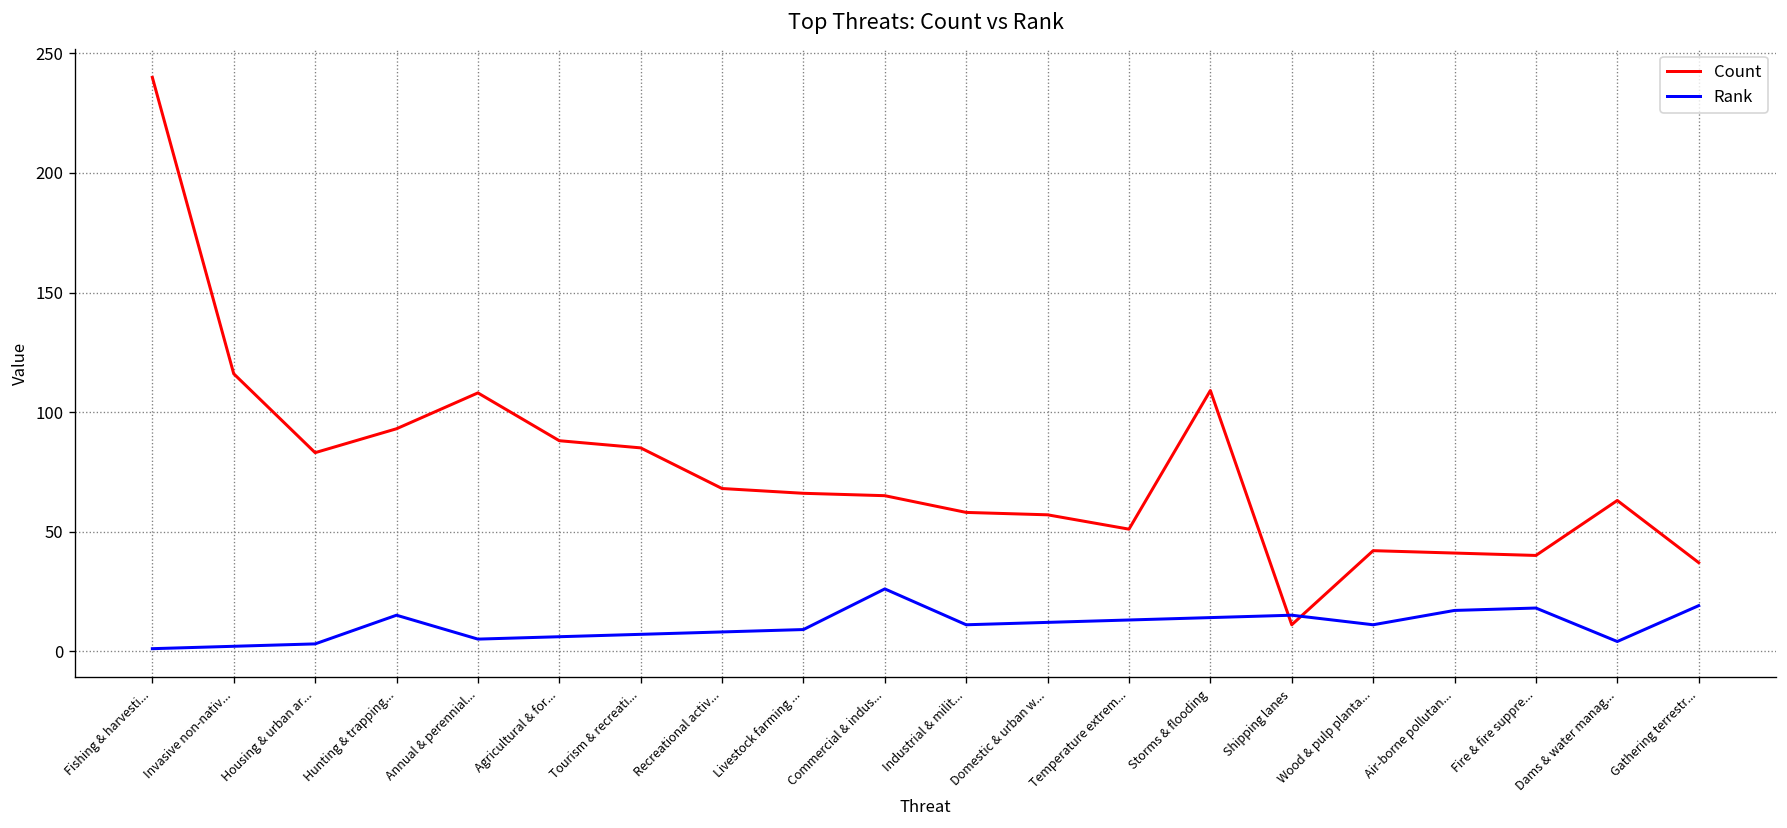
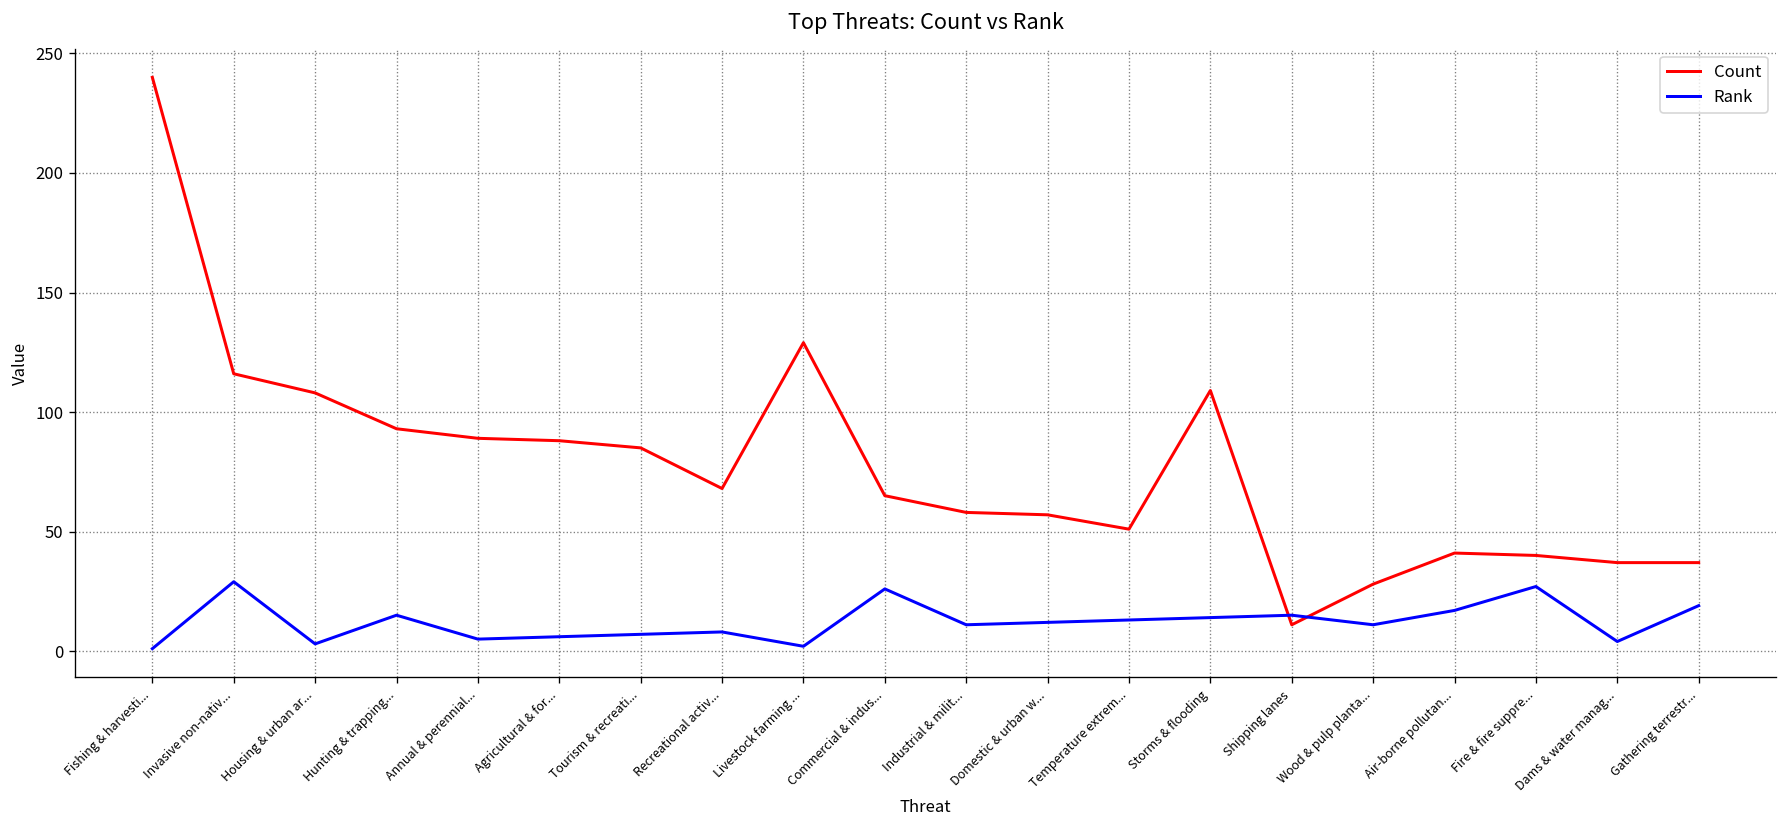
  {
    "Count": {
      "Fishing & harvesti...": 240,
      "Invasive non-nativ...": 116,
-     "Housing & urban ar...": 83,
+     "Housing & urban ar...": 108,
      "Hunting & trapping...": 93,
-     "Annual & perennial...": 108,
+     "Annual & perennial...": 89,
      "Agricultural & for...": 88,
      "Tourism & recreati...": 85,
      "Recreational activ...": 68,
-     "Livestock farming ...": 66,
+     "Livestock farming ...": 129,
      "Commercial & indus...": 65,
      "Industrial & milit...": 58,
      "Domestic & urban w...": 57,
      "Temperature extrem...": 51,
      "Storms & flooding": 109,
      "Shipping lanes": 11,
-     "Wood & pulp planta...": 42,
+     "Wood & pulp planta...": 28,
      "Air-borne pollutan...": 41,
      "Fire & fire suppre...": 40,
-     "Dams & water manag...": 63,
+     "Dams & water manag...": 37,
      "Gathering terrestr...": 37
    },
    "Rank": {
      "Fishing & harvesti...": 1,
-     "Invasive non-nativ...": 2,
+     "Invasive non-nativ...": 29,
      "Housing & urban ar...": 3,
      "Hunting & trapping...": 15,
      "Annual & perennial...": 5,
      "Agricultural & for...": 6,
      "Tourism & recreati...": 7,
      "Recreational activ...": 8,
-     "Livestock farming ...": 9,
+     "Livestock farming ...": 2,
      "Commercial & indus...": 26,
      "Industrial & milit...": 11,
      "Domestic & urban w...": 12,
      "Temperature extrem...": 13,
      "Storms & flooding": 14,
      "Shipping lanes": 15,
      "Wood & pulp planta...": 11,
      "Air-borne pollutan...": 17,
-     "Fire & fire suppre...": 18,
+     "Fire & fire suppre...": 27,
      "Dams & water manag...": 4,
      "Gathering terrestr...": 19
    }
  }
